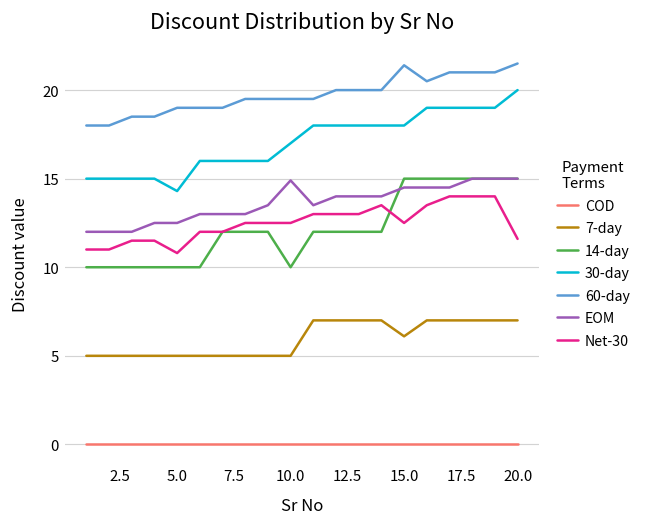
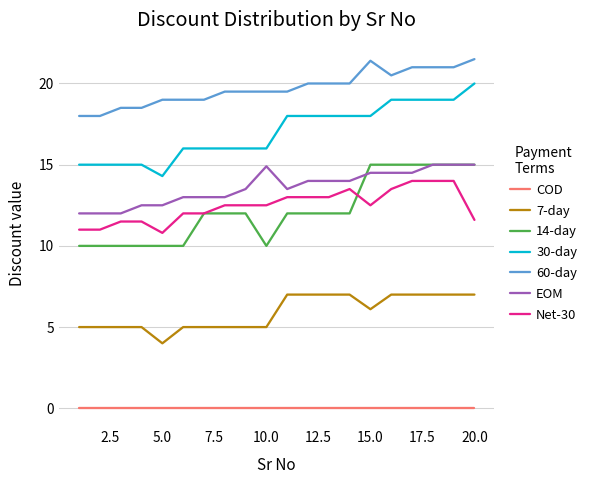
  {
    "COD": {
      "5.0": 0,
      "10.0": 0,
      "15.0": 0,
      "20.0": 0
    },
    "7-day": {
-     "5.0": 5,
+     "5.0": 4,
      "10.0": 5,
      "15.0": 6,
      "20.0": 7
    },
    "14-day": {
      "5.0": 10,
      "10.0": 10,
      "15.0": 15
    },
    "30-day": {
      "5.0": 14.3,
-     "10.0": 17,
+     "10.0": 16,
      "15.0": 18,
      "20.0": 20
    },
    "60-day": {
      "5.0": 19,
      "10.0": 19.5,
      "15.0": 21.4,
      "20.0": 21.5
    },
    "EOM": {
      "5.0": 12.5,
      "10.0": 15,
      "15.0": 14.5
    },
    "Net-30": {
      "5.0": 10.8,
      "10.0": 12.5,
      "15.0": 12.5,
      "20.0": 11.6
    }
  }
